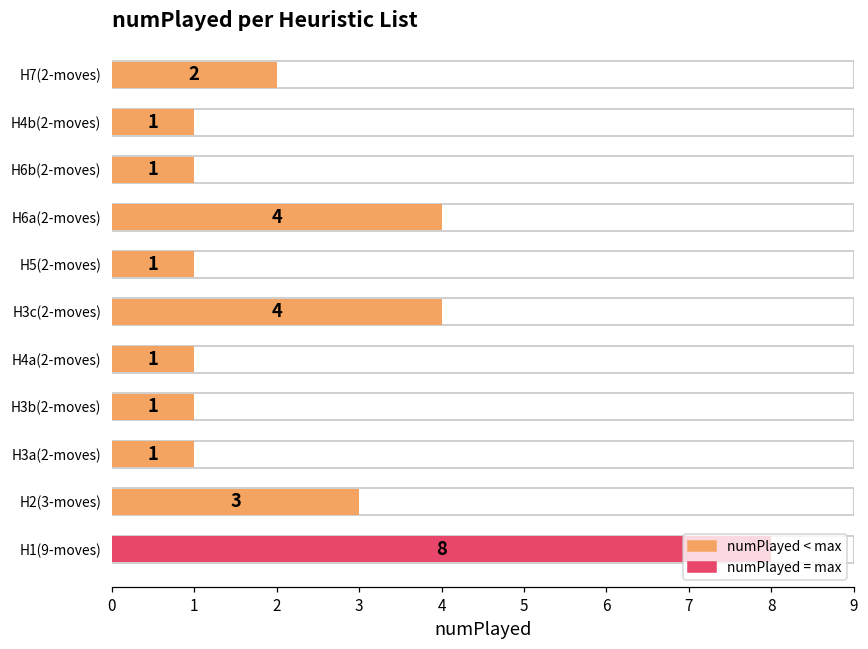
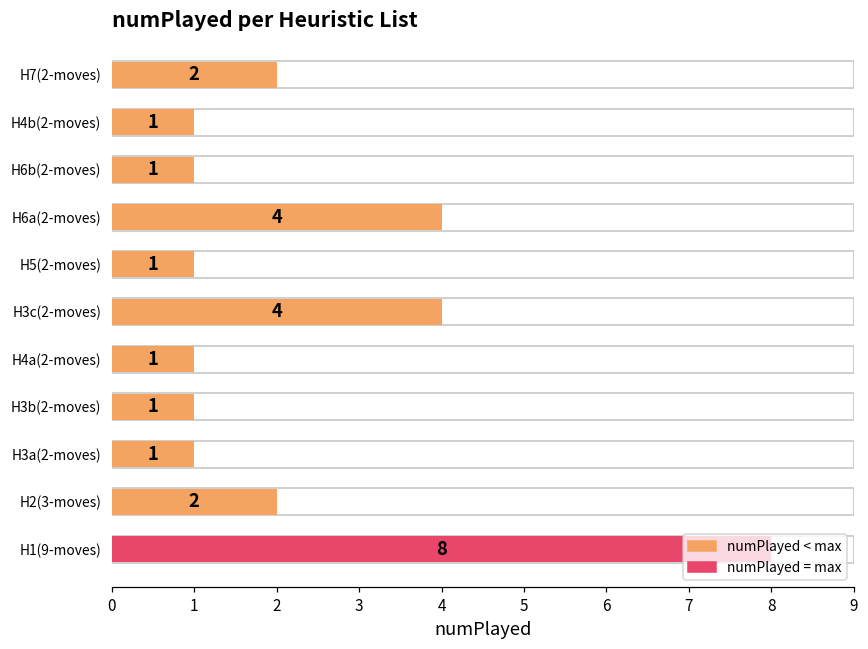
  {
    "H7(2-moves)": 2,
    "H4b(2-moves)": 1,
    "H6b(2-moves)": 1,
    "H6a(2-moves)": 4,
    "H5(2-moves)": 1,
    "H3c(2-moves)": 4,
    "H4a(2-moves)": 1,
    "H3b(2-moves)": 1,
    "H3a(2-moves)": 1,
-   "H2(3-moves)": 3
+   "H2(3-moves)": 2
  }
